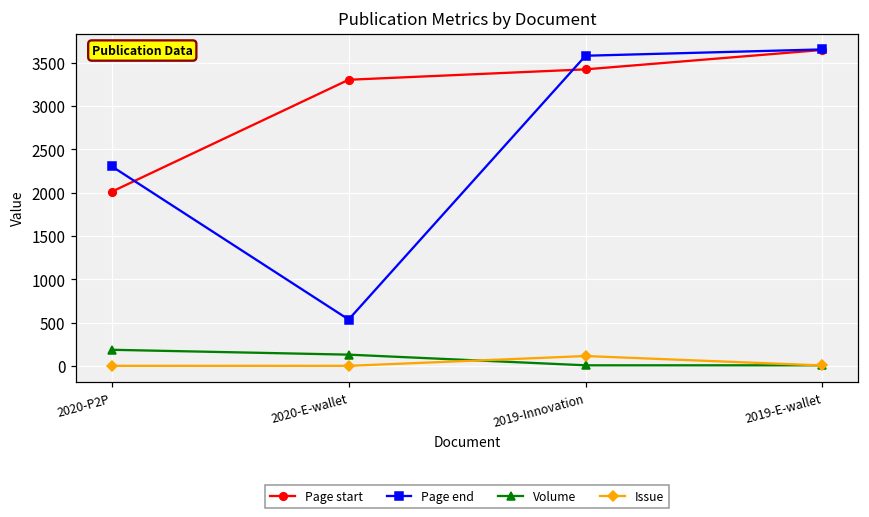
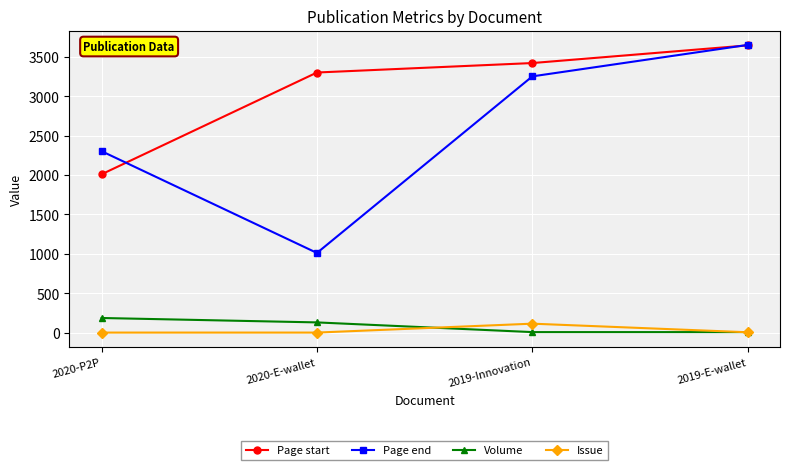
  {
    "Page start": {
      "2020-P2P": 2000,
      "2020-E-wallet": 3300,
      "2019-Innovation": 3400
    },
    "Page end": {
      "2020-P2P": 2300,
-     "2020-E-wallet": 500,
-     "2019-Innovation": 3600
+     "2020-E-wallet": 1000,
+     "2019-Innovation": 3300
    },
    "Volume": {
      "2020-P2P": 200,
      "2020-E-wallet": 100,
      "2019-Innovation": 0
    },
    "Issue": {
      "2020-P2P": 0,
      "2020-E-wallet": 0,
      "2019-Innovation": 100
    }
  }
